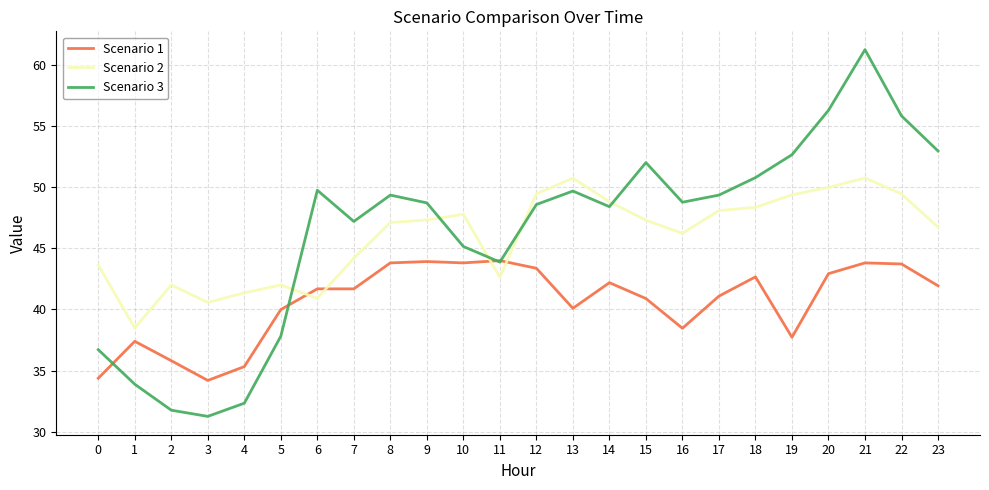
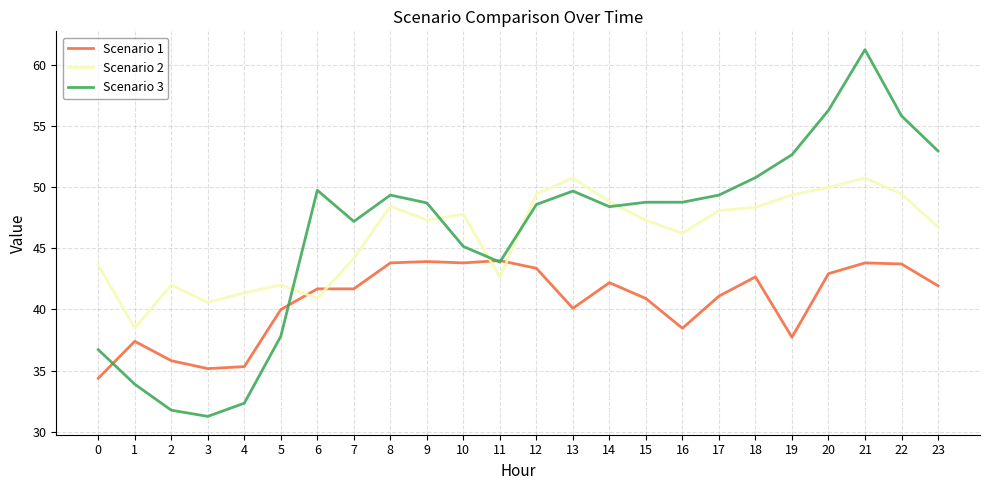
  {
    "Scenario 1": {
      "0": 34.4,
      "1": 37.4,
      "2": 35.8,
-     "3": 34.2,
+     "3": 35.2,
      "4": 35.3,
      "5": 40.0,
      "6": 41.7,
      "7": 41.7,
      "8": 43.8,
      "9": 43.9,
      "10": 43.8,
      "12": 43.4,
      "13": 40.1,
      "14": 42.2,
      "15": 40.9,
      "16": 38.5,
      "17": 41.1,
      "18": 42.7,
      "19": 37.7,
      "20": 42.9,
      "21": 43.8,
      "22": 43.7,
      "23": 41.9
    },
    "Scenario 2": {
      "0": 43.6,
      "1": 38.5,
      "2": 42.0,
      "3": 40.6,
      "4": 41.3,
      "5": 42.0,
      "6": 40.9,
      "7": 44.2,
-     "8": 47.1,
+     "8": 48.4,
      "9": 47.3,
      "10": 47.8,
      "11": 42.6,
      "12": 49.4,
      "13": 50.7,
      "14": 48.8,
      "15": 47.3,
      "16": 46.2,
      "17": 48.1,
      "18": 48.3,
      "19": 49.4,
      "20": 50.0,
      "21": 50.7,
      "22": 49.4,
      "23": 46.7
    },
    "Scenario 3": {
      "0": 36.7,
      "1": 33.9,
      "2": 31.8,
      "3": 31.3,
      "4": 32.3,
      "5": 37.8,
      "6": 49.7,
      "7": 47.2,
      "8": 49.3,
      "9": 48.7,
      "10": 45.1,
      "12": 48.6,
      "13": 49.7,
      "14": 48.4,
-     "15": 52.0,
+     "15": 48.8,
      "16": 48.8,
      "17": 49.3,
      "18": 50.8,
      "19": 52.6,
      "20": 56.3,
      "21": 61.2,
      "22": 55.8,
      "23": 52.9
    }
  }
